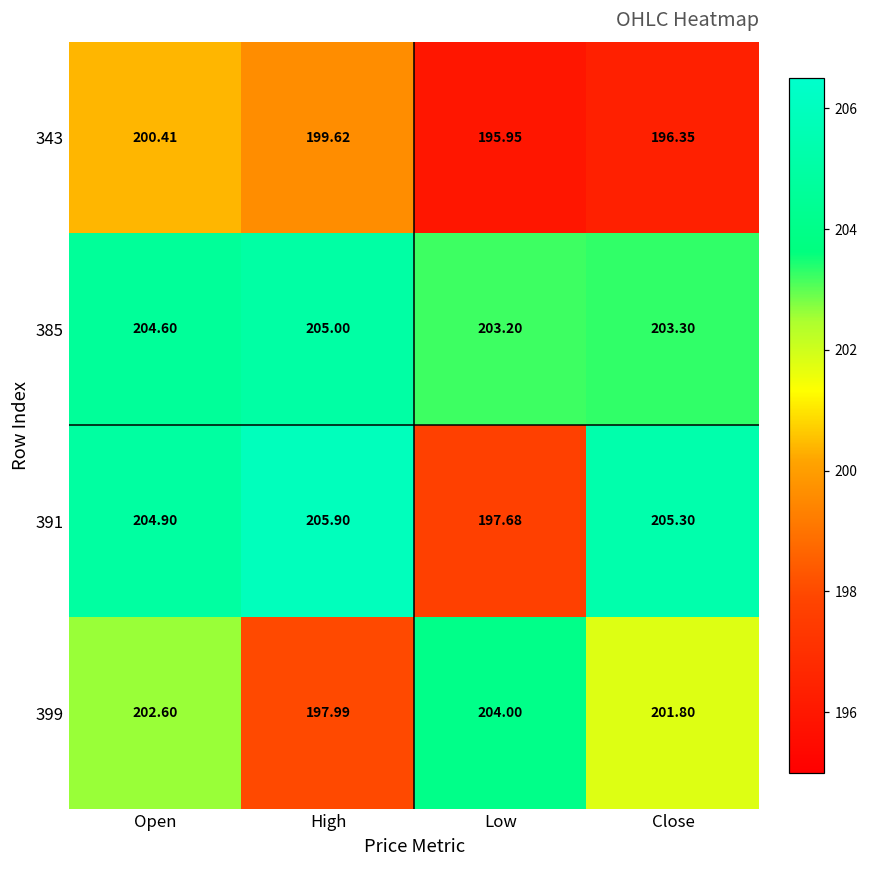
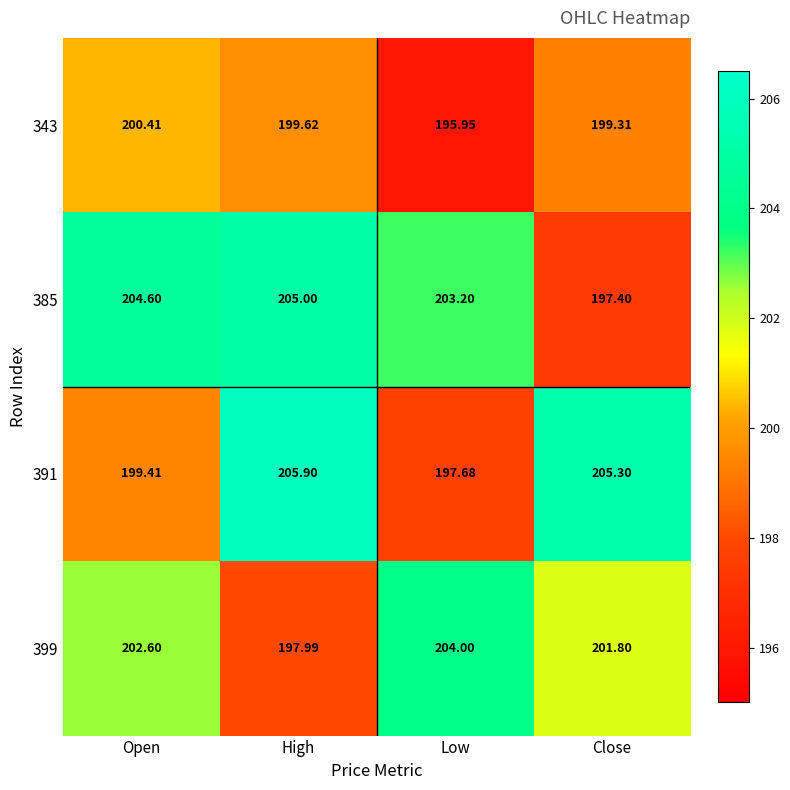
  {
    "343": {
      "Open": 200.41,
      "High": 199.62,
      "Low": 195.95,
-     "Close": 196.35
+     "Close": 199.31
    },
    "385": {
      "Open": 204.60,
      "High": 205.00,
      "Low": 203.20,
-     "Close": 203.30
+     "Close": 197.40
    },
    "391": {
-     "Open": 204.90,
+     "Open": 199.41,
      "High": 205.90,
      "Low": 197.68,
      "Close": 205.30
    },
    "399": {
      "Open": 202.60,
      "High": 197.99,
      "Low": 204.00,
      "Close": 201.80
    }
  }
